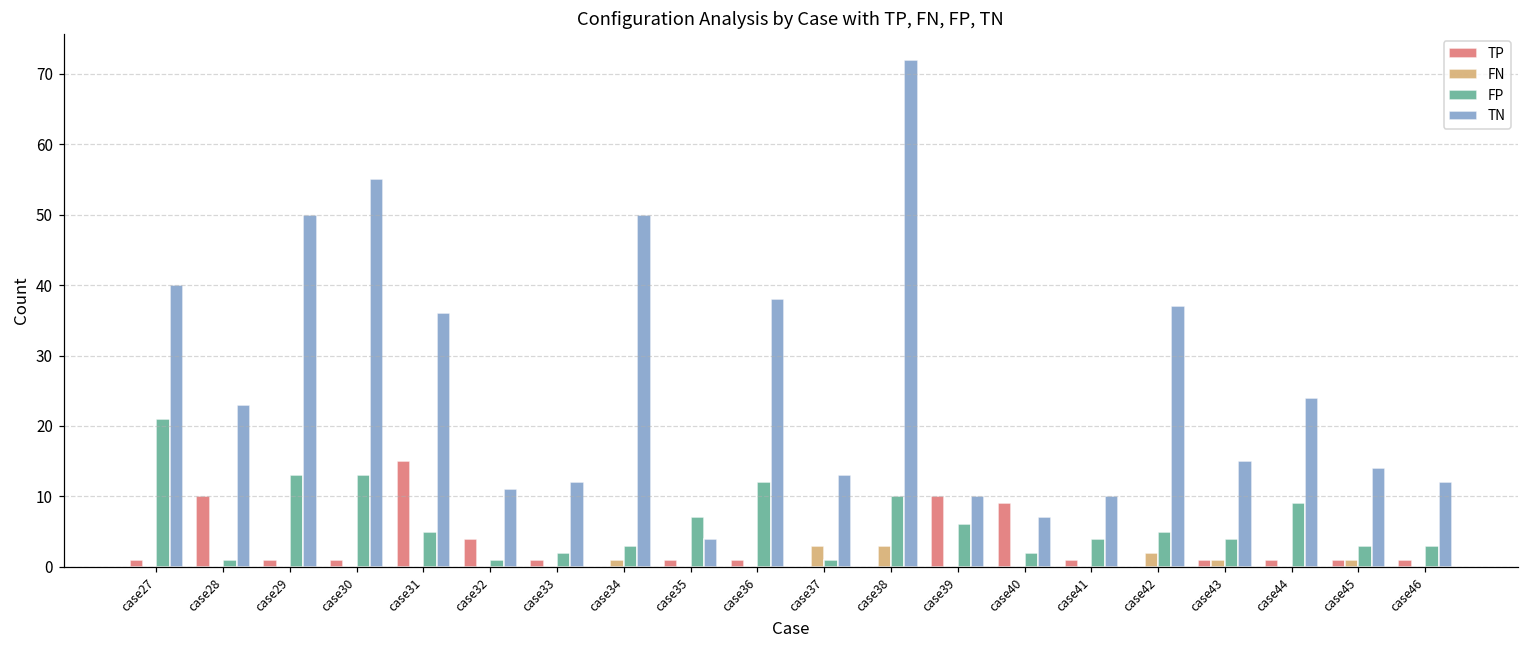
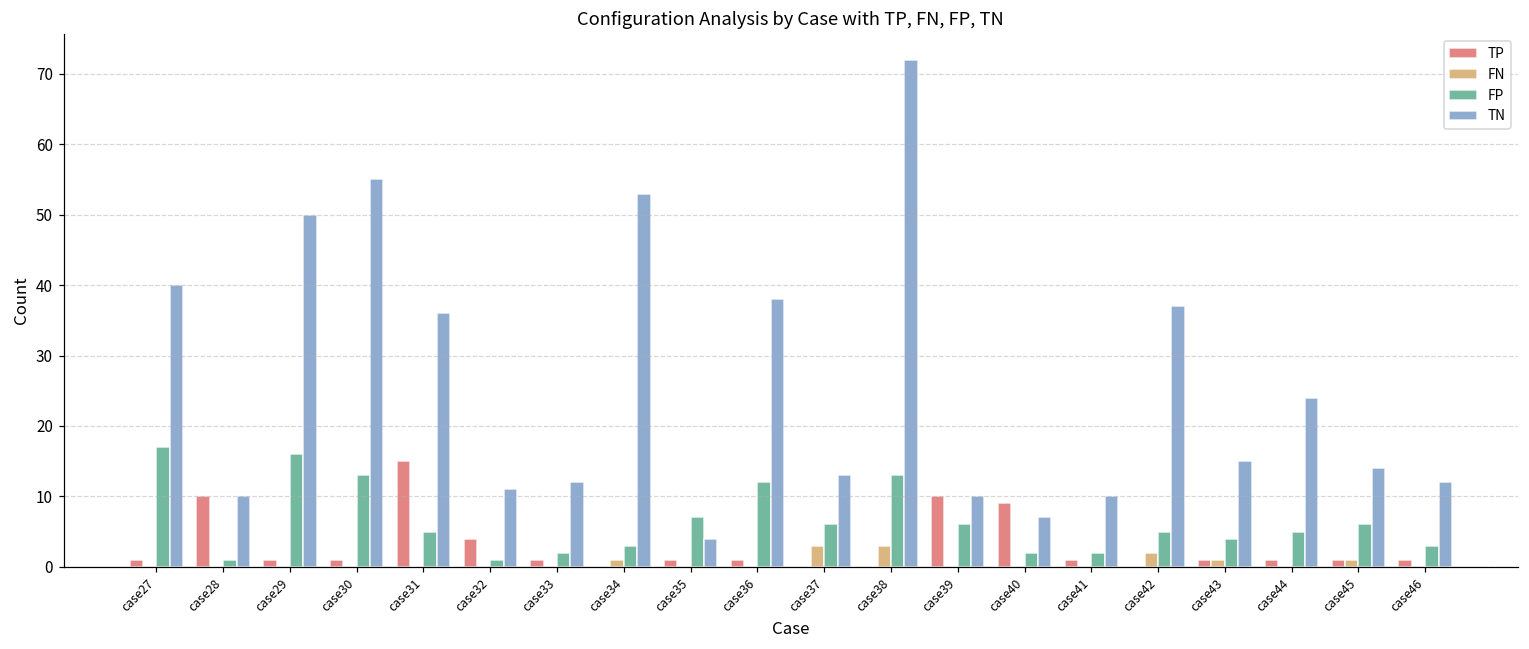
  {
    "FP": {
-     "case27": 21,
+     "case27": 17,
      "case28": 1,
-     "case29": 13,
+     "case29": 16,
      "case30": 13,
      "case31": 5,
      "case32": 1,
      "case33": 2,
      "case34": 3,
      "case35": 7,
      "case36": 12,
-     "case37": 1,
-     "case38": 10,
+     "case37": 6,
+     "case38": 13,
      "case39": 6,
      "case40": 2,
-     "case41": 4,
+     "case41": 2,
      "case42": 5,
      "case43": 4,
-     "case44": 9,
-     "case45": 3,
+     "case44": 5,
+     "case45": 6,
      "case46": 3
    },
    "TN": {
      "case27": 40,
-     "case28": 23,
+     "case28": 10,
      "case29": 50,
      "case30": 55,
      "case31": 36,
      "case32": 11,
      "case33": 12,
-     "case34": 50,
+     "case34": 53,
      "case35": 4,
      "case36": 38,
      "case37": 13,
      "case38": 72,
      "case39": 10,
      "case40": 7,
      "case41": 10,
      "case42": 37,
      "case43": 15,
      "case44": 24,
      "case45": 14,
      "case46": 12
    }
  }
